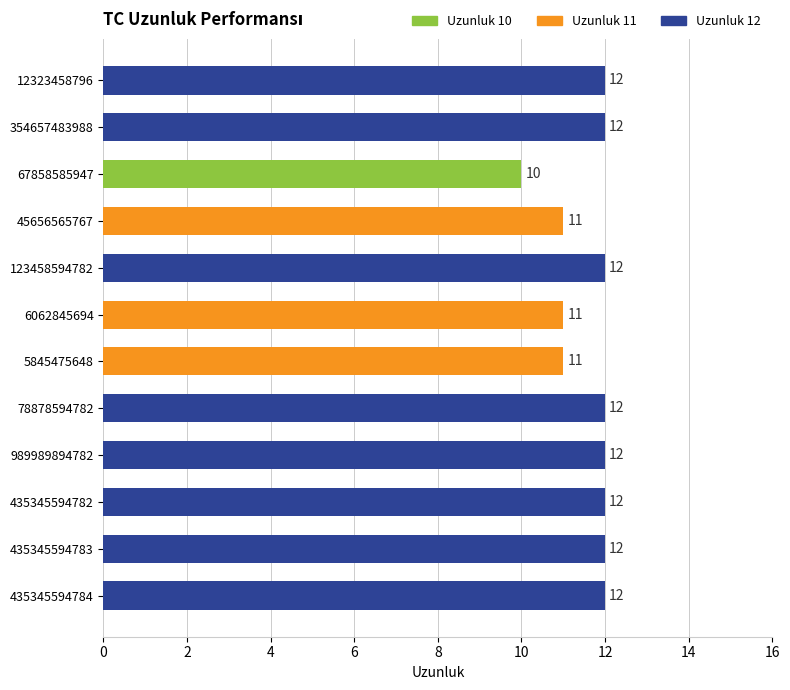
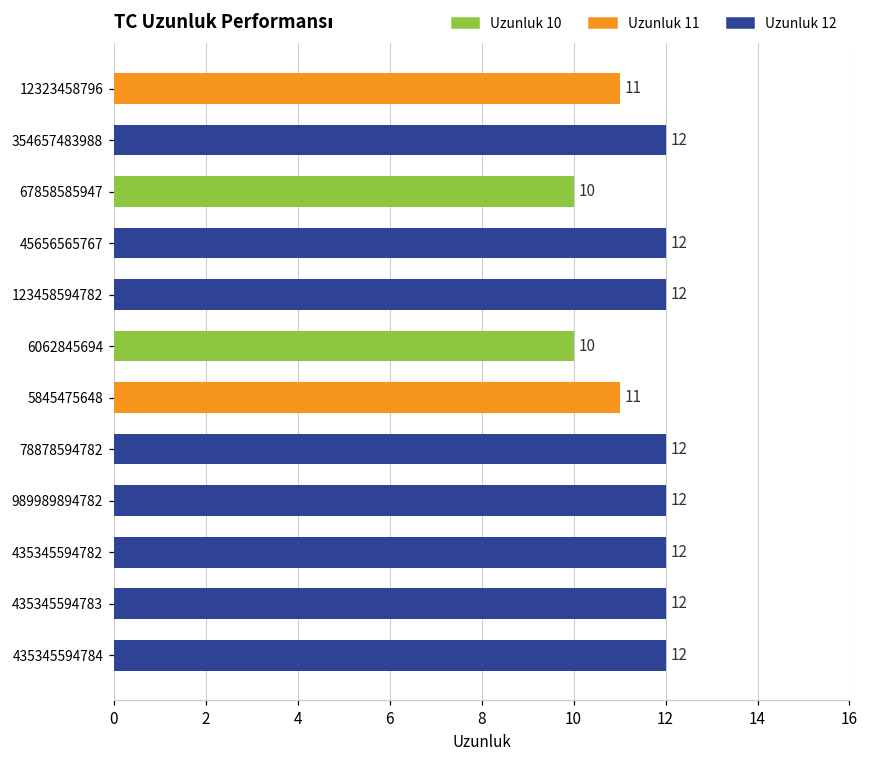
  {
-   "12323458796": 12,
+   "12323458796": 11,
    "354657483988": 12,
    "67858585947": 10,
-   "45656565767": 11,
+   "45656565767": 12,
    "123458594782": 12,
-   "6062845694": 11,
+   "6062845694": 10,
    "5845475648": 11,
    "78878594782": 12,
    "989989894782": 12,
    "435345594782": 12,
    "435345594783": 12,
    "435345594784": 12
  }
